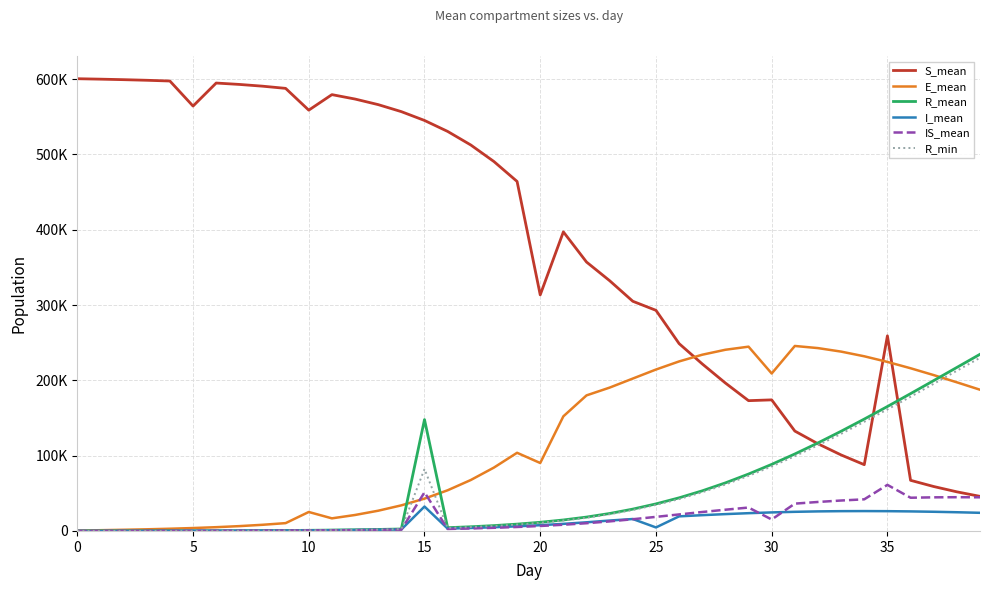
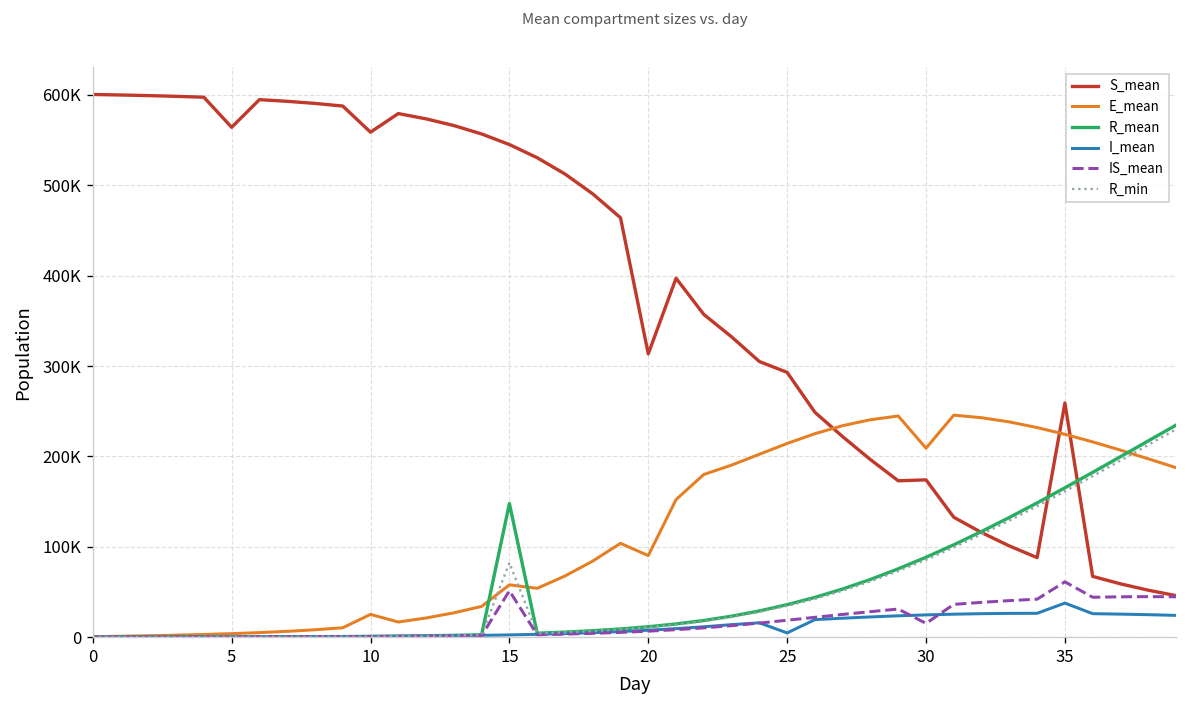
  {
    "S_mean": {
      "0": 600000,
      "5": 560000,
      "10": 560000,
      "15": 550000,
      "20": 310000,
      "25": 290000,
      "30": 170000,
      "35": 260000
    },
    "E_mean": {
      "5": 0,
      "10": 30000,
-     "15": 40000,
+     "15": 60000,
      "20": 90000,
      "25": 210000,
      "30": 210000,
      "35": 220000
    },
    "R_mean": {
      "15": 150000,
      "35": 170000
    },
    "I_mean": {
-     "15": 30000,
+     "15": 0,
      "25": 0,
      "30": 20000,
-     "35": 30000
+     "35": 40000
    },
    "IS_mean": {
      "15": 50000,
      "25": 20000,
      "30": 20000,
      "35": 60000
    },
    "R_min": {
      "15": 80000,
      "35": 160000
    }
  }
